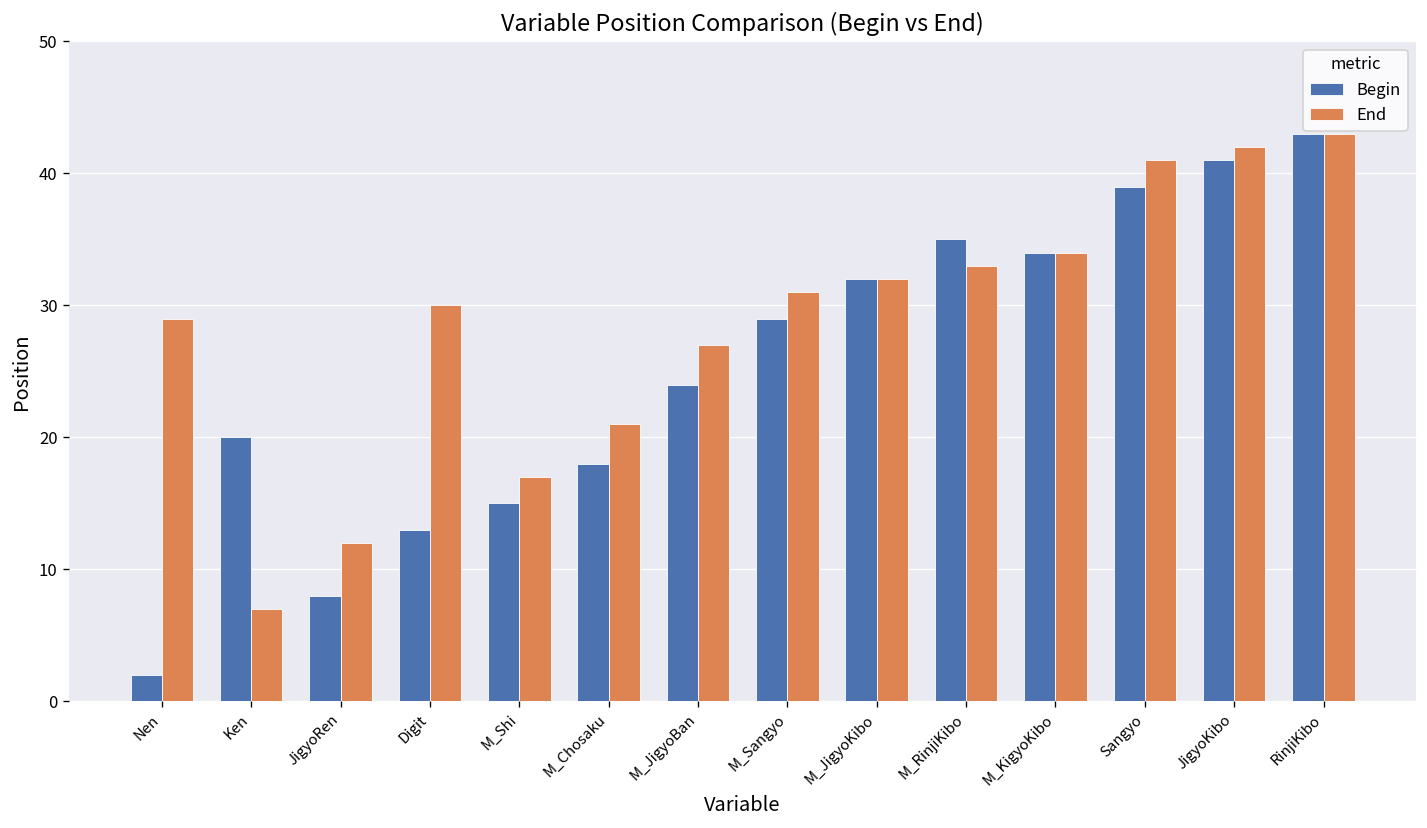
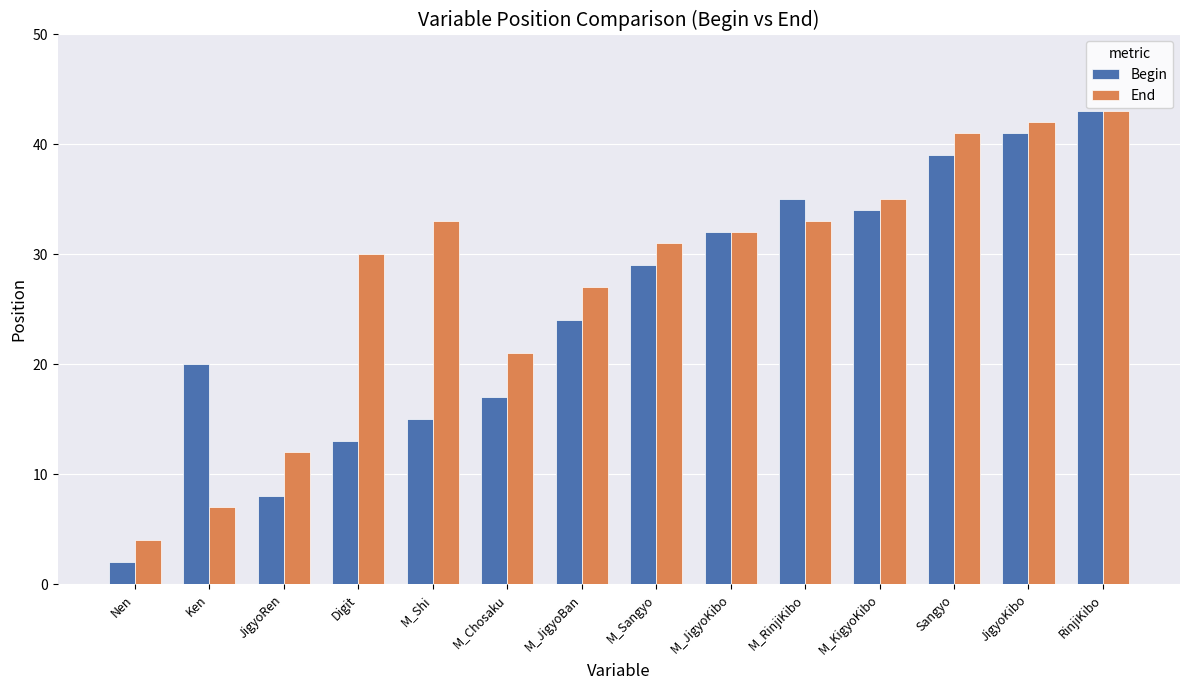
  {
    "Begin": {
      "Nen": 2,
      "Ken": 20,
      "JigyoRen": 8,
      "Digit": 13,
      "M_Shi": 15,
-     "M_Chosaku": 18,
+     "M_Chosaku": 17,
      "M_JigyoBan": 24,
      "M_Sangyo": 29,
      "M_JigyoKibo": 32,
      "M_RinjiKibo": 35,
      "M_KigyoKibo": 34,
      "Sangyo": 39,
      "JigyoKibo": 41,
      "RinjiKibo": 43
    },
    "End": {
-     "Nen": 29,
+     "Nen": 4,
      "Ken": 7,
      "JigyoRen": 12,
      "Digit": 30,
-     "M_Shi": 17,
+     "M_Shi": 33,
      "M_Chosaku": 21,
      "M_JigyoBan": 27,
      "M_Sangyo": 31,
      "M_JigyoKibo": 32,
      "M_RinjiKibo": 33,
-     "M_KigyoKibo": 34,
+     "M_KigyoKibo": 35,
      "Sangyo": 41,
      "JigyoKibo": 42,
      "RinjiKibo": 43
    }
  }
